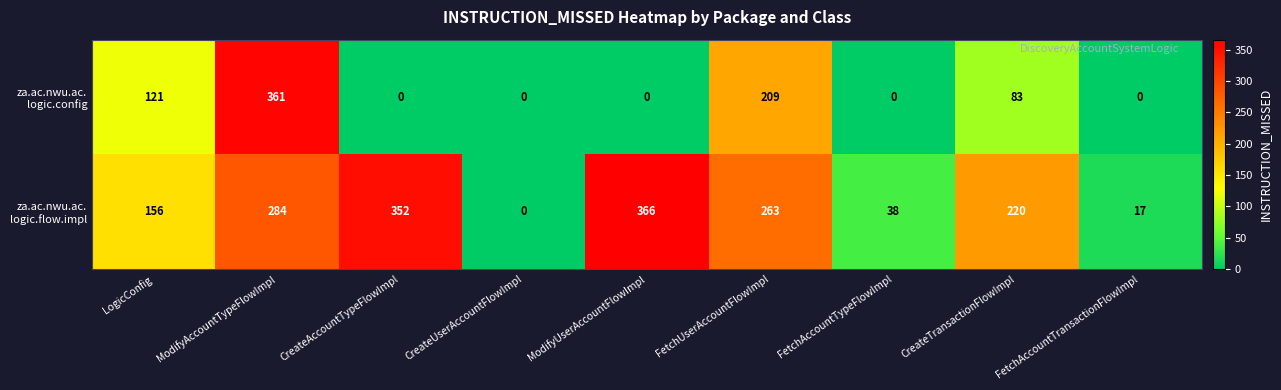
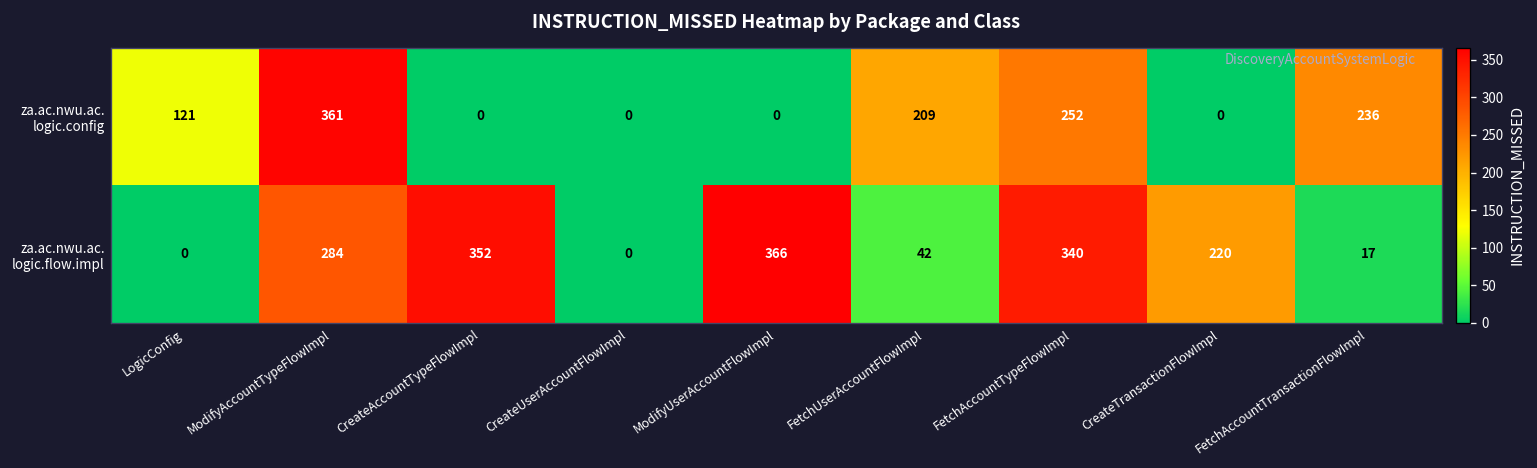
  {
    "za.ac.nwu.ac. logic.config": {
      "LogicConfig": 121,
      "ModifyAccountTypeFlowImpl": 361,
      "CreateAccountTypeFlowImpl": 0,
      "CreateUserAccountFlowImpl": 0,
      "ModifyUserAccountFlowImpl": 0,
      "FetchUserAccountFlowImpl": 209,
-     "FetchAccountTypeFlowImpl": 0,
-     "CreateTransactionFlowImpl": 83,
-     "FetchAccountTransactionFlowImpl": 0
+     "FetchAccountTypeFlowImpl": 252,
+     "CreateTransactionFlowImpl": 0,
+     "FetchAccountTransactionFlowImpl": 236
    },
    "za.ac.nwu.ac. logic.flow.impl": {
-     "LogicConfig": 156,
+     "LogicConfig": 0,
      "ModifyAccountTypeFlowImpl": 284,
      "CreateAccountTypeFlowImpl": 352,
      "CreateUserAccountFlowImpl": 0,
      "ModifyUserAccountFlowImpl": 366,
-     "FetchUserAccountFlowImpl": 263,
-     "FetchAccountTypeFlowImpl": 38,
+     "FetchUserAccountFlowImpl": 42,
+     "FetchAccountTypeFlowImpl": 340,
      "CreateTransactionFlowImpl": 220,
      "FetchAccountTransactionFlowImpl": 17
    }
  }
